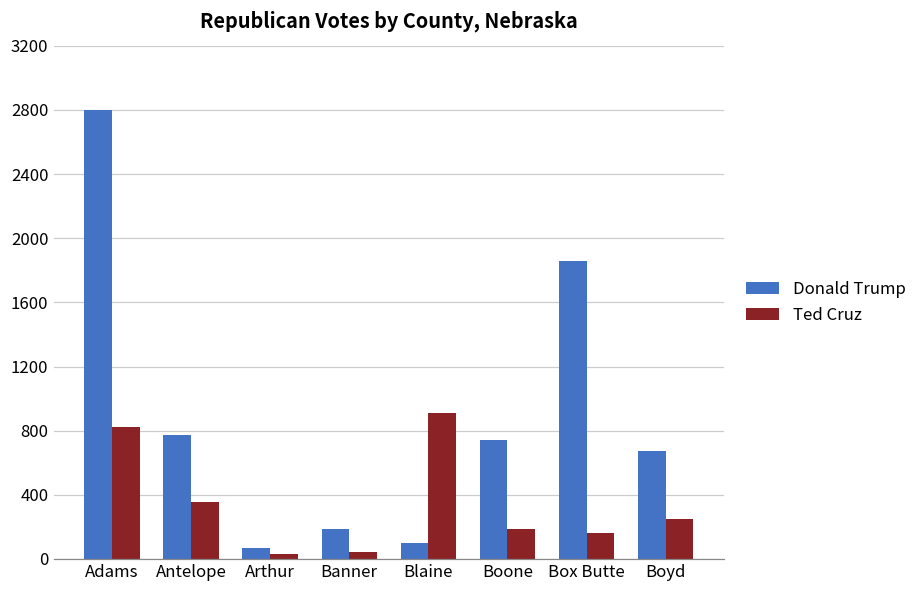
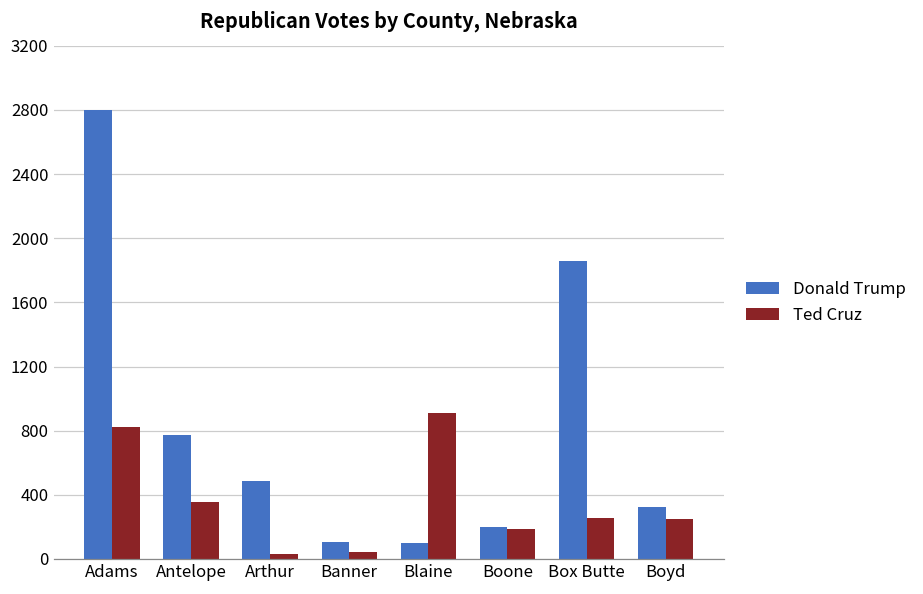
  {
    "Donald Trump": {
      "Adams": 2800,
      "Antelope": 770,
-     "Arthur": 70,
-     "Banner": 180,
+     "Arthur": 490,
+     "Banner": 110,
      "Blaine": 100,
-     "Boone": 740,
+     "Boone": 200,
      "Box Butte": 1860,
-     "Boyd": 680
+     "Boyd": 330
    },
    "Ted Cruz": {
      "Adams": 830,
      "Antelope": 360,
      "Arthur": 30,
      "Banner": 40,
      "Blaine": 910,
      "Boone": 190,
-     "Box Butte": 160,
+     "Box Butte": 260,
      "Boyd": 250
    }
  }
